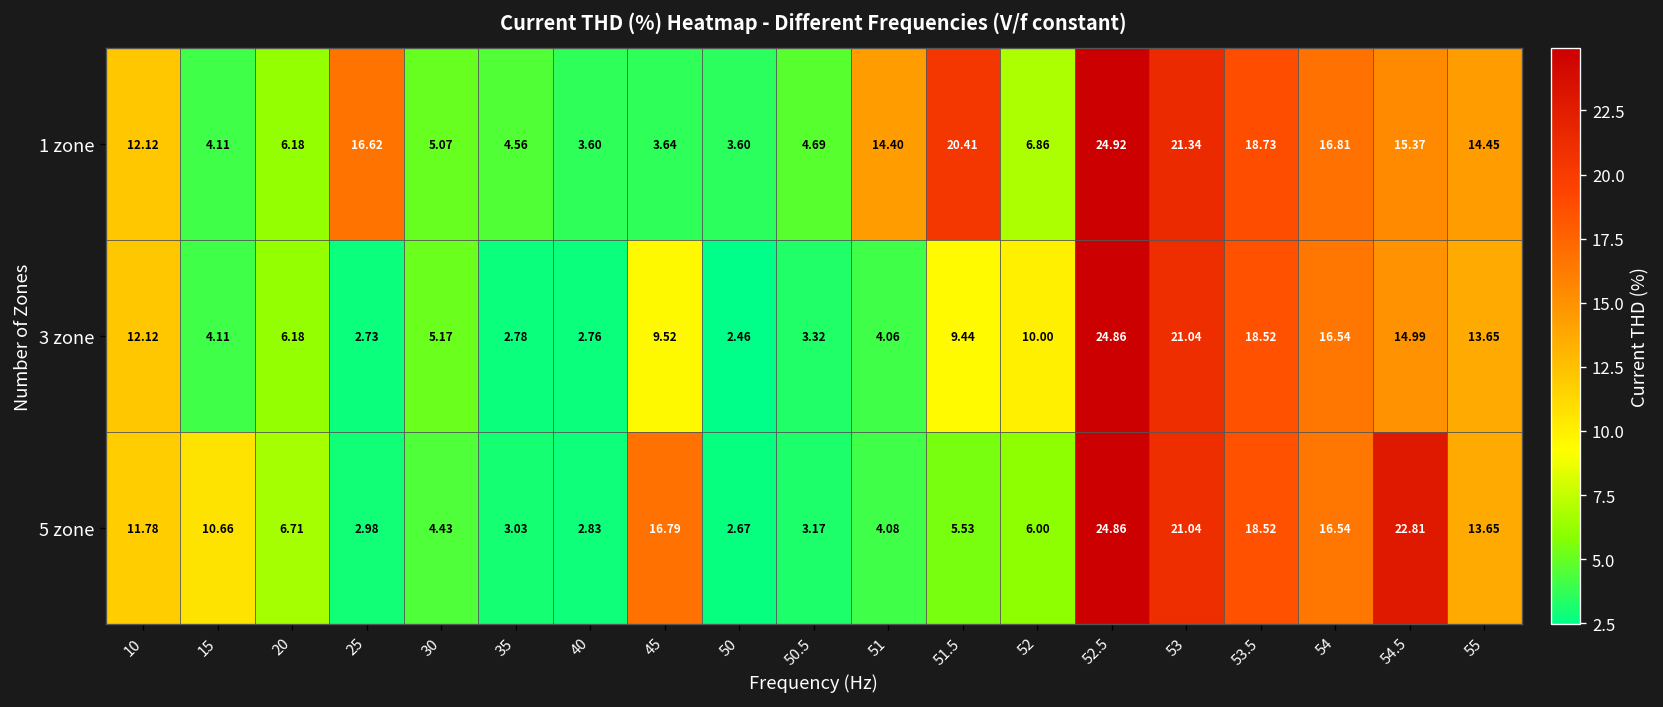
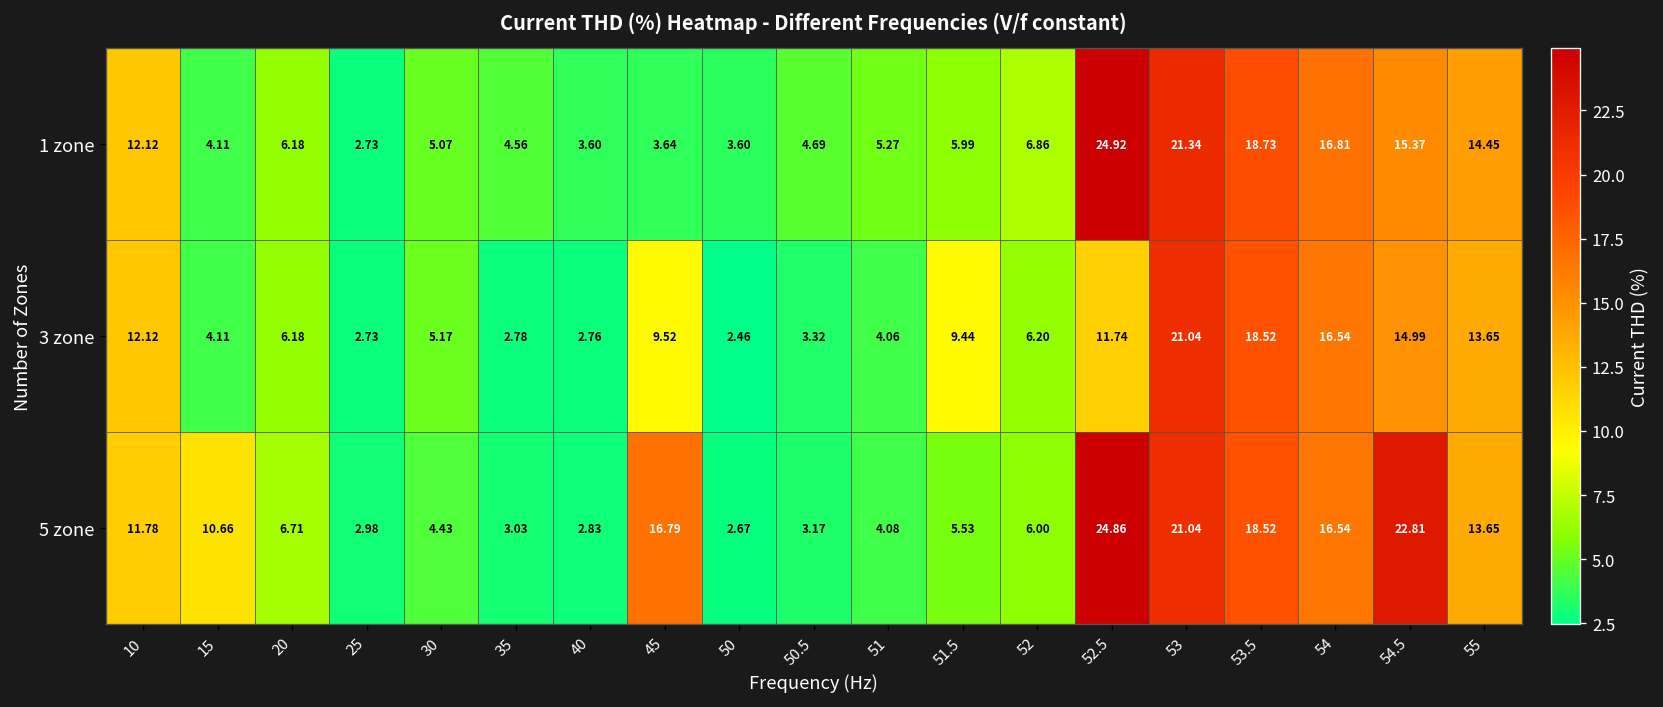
  {
    "1 zone": {
      "10": 12.12,
      "15": 4.11,
      "20": 6.18,
-     "25": 16.62,
+     "25": 2.73,
      "30": 5.07,
      "35": 4.56,
      "40": 3.60,
      "45": 3.64,
      "50": 3.60,
      "50.5": 4.69,
-     "51": 14.40,
-     "51.5": 20.41,
+     "51": 5.27,
+     "51.5": 5.99,
      "52": 6.86,
      "52.5": 24.92,
      "53": 21.34,
      "53.5": 18.73,
      "54": 16.81,
      "54.5": 15.37,
      "55": 14.45
    },
    "3 zone": {
      "10": 12.12,
      "15": 4.11,
      "20": 6.18,
      "25": 2.73,
      "30": 5.17,
      "35": 2.78,
      "40": 2.76,
      "45": 9.52,
      "50": 2.46,
      "50.5": 3.32,
      "51": 4.06,
      "51.5": 9.44,
-     "52": 10.00,
-     "52.5": 24.86,
+     "52": 6.20,
+     "52.5": 11.74,
      "53": 21.04,
      "53.5": 18.52,
      "54": 16.54,
      "54.5": 14.99,
      "55": 13.65
    },
    "5 zone": {
      "10": 11.78,
      "15": 10.66,
      "20": 6.71,
      "25": 2.98,
      "30": 4.43,
      "35": 3.03,
      "40": 2.83,
      "45": 16.79,
      "50": 2.67,
      "50.5": 3.17,
      "51": 4.08,
      "51.5": 5.53,
      "52": 6.00,
      "52.5": 24.86,
      "53": 21.04,
      "53.5": 18.52,
      "54": 16.54,
      "54.5": 22.81,
      "55": 13.65
    }
  }
